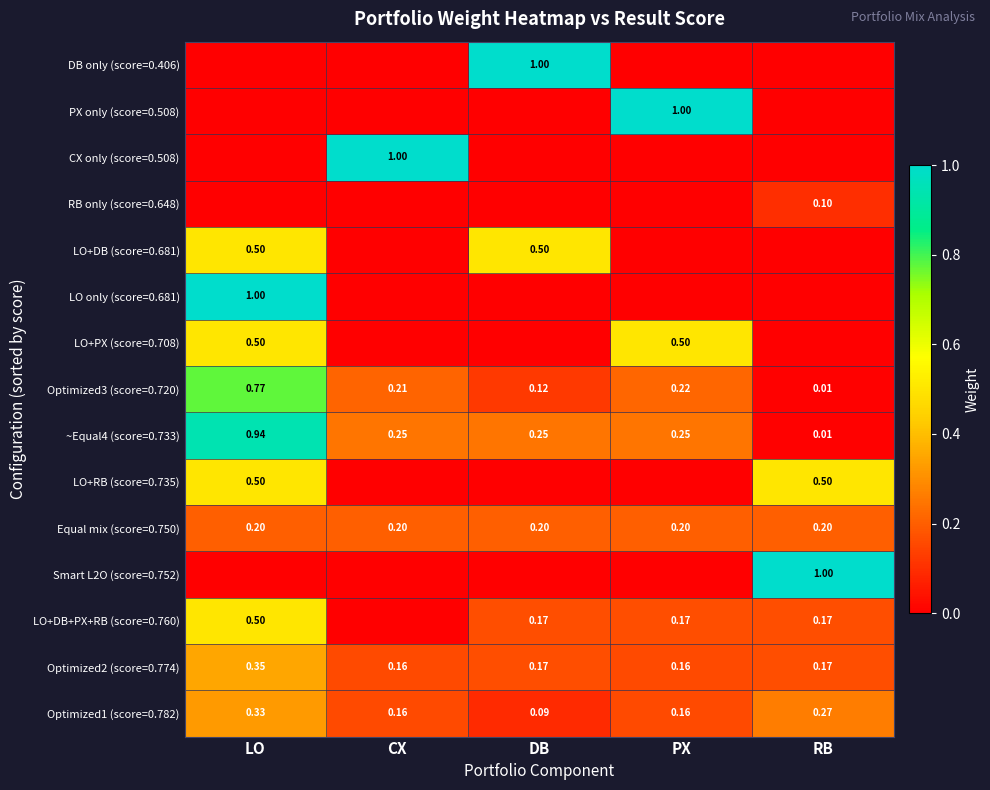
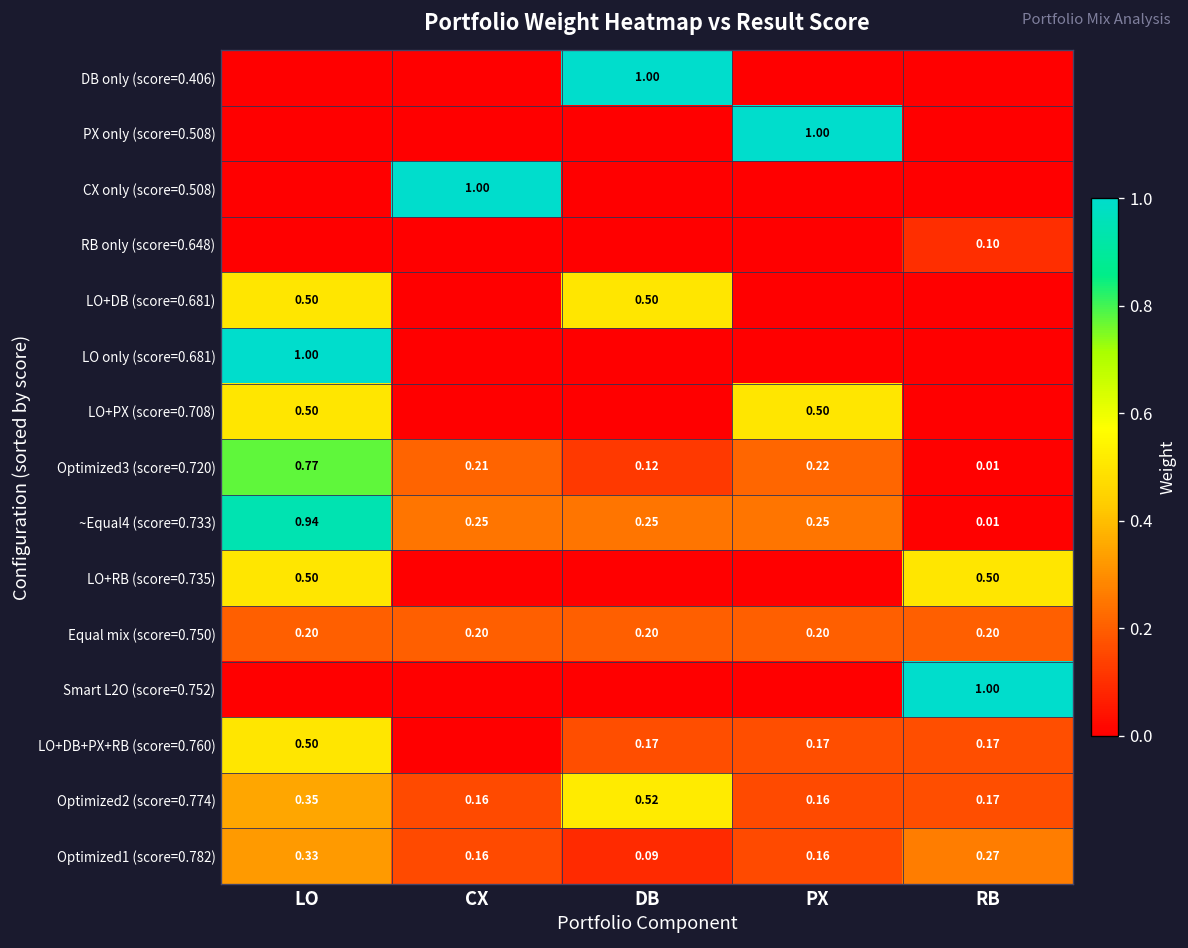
  {
    "DB only (score=0.406)": {
      "DB": 1.00
    },
    "PX only (score=0.508)": {
      "PX": 1.00
    },
    "CX only (score=0.508)": {
      "CX": 1.00
    },
    "RB only (score=0.648)": {
      "RB": 0.10
    },
    "LO+DB (score=0.681)": {
      "LO": 0.50,
      "DB": 0.50
    },
    "LO only (score=0.681)": {
      "LO": 1.00
    },
    "LO+PX (score=0.708)": {
      "LO": 0.50,
      "PX": 0.50
    },
    "Optimized3 (score=0.720)": {
      "LO": 0.77,
      "CX": 0.21,
      "DB": 0.12,
      "PX": 0.22,
      "RB": 0.01
    },
    "~Equal4 (score=0.733)": {
      "LO": 0.94,
      "CX": 0.25,
      "DB": 0.25,
      "PX": 0.25,
      "RB": 0.01
    },
    "LO+RB (score=0.735)": {
      "LO": 0.50,
      "RB": 0.50
    },
    "Equal mix (score=0.750)": {
      "LO": 0.20,
      "CX": 0.20,
      "DB": 0.20,
      "PX": 0.20,
      "RB": 0.20
    },
    "Smart L2O (score=0.752)": {
      "RB": 1.00
    },
    "LO+DB+PX+RB (score=0.760)": {
      "LO": 0.50,
      "DB": 0.17,
      "PX": 0.17,
      "RB": 0.17
    },
    "Optimized2 (score=0.774)": {
      "LO": 0.35,
      "CX": 0.16,
-     "DB": 0.17,
+     "DB": 0.52,
      "PX": 0.16,
      "RB": 0.17
    },
    "Optimized1 (score=0.782)": {
      "LO": 0.33,
      "CX": 0.16,
      "DB": 0.09,
      "PX": 0.16,
      "RB": 0.27
    }
  }
